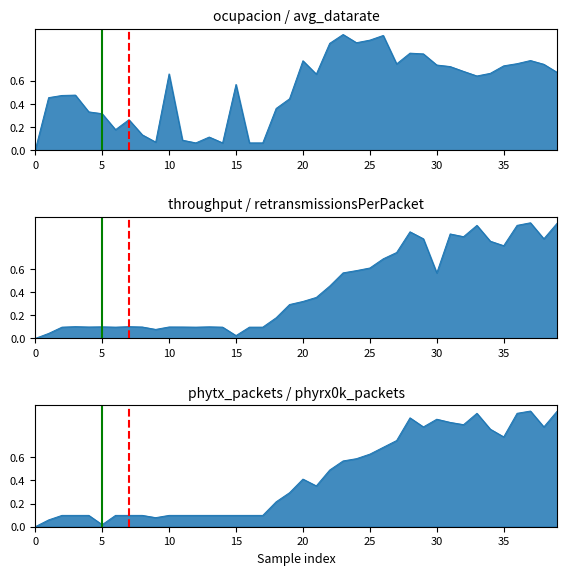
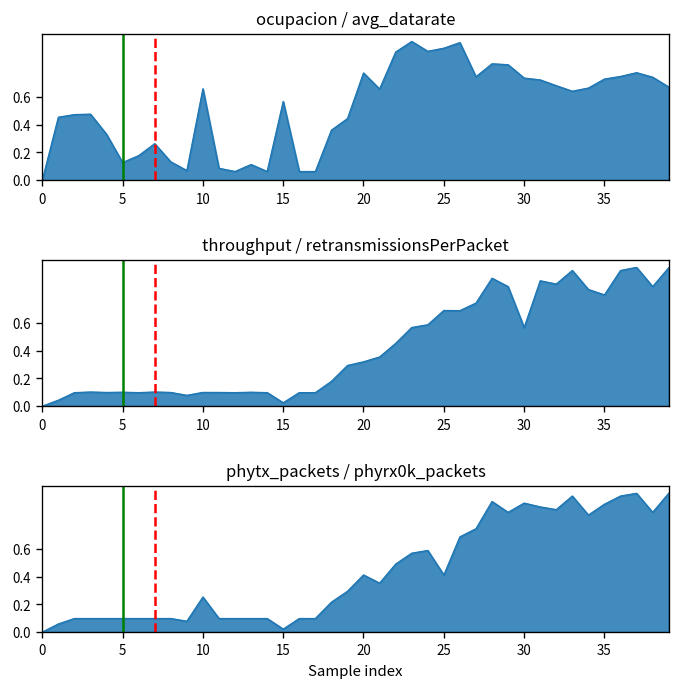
  {
    "ocupacion / avg_datarate": {
      "0": 0.00,
-     "5": 0.32,
+     "5": 0.13,
      "10": 0.66,
      "15": 0.57,
      "20": 0.77,
      "25": 0.95,
      "30": 0.74,
      "35": 0.73
    },
    "throughput / retransmissionsPerPacket": {
      "0": 0.00,
      "5": 0.10,
      "10": 0.10,
      "15": 0.02,
      "20": 0.32,
-     "25": 0.61,
+     "25": 0.69,
      "30": 0.57,
      "35": 0.80
    },
    "phytx_packets / phyrx0k_packets": {
      "0": 0.00,
-     "5": 0.02,
-     "10": 0.10,
-     "15": 0.10,
+     "5": 0.10,
+     "10": 0.25,
+     "15": 0.02,
      "20": 0.41,
-     "25": 0.63,
+     "25": 0.41,
      "30": 0.93,
-     "35": 0.78
+     "35": 0.92
    }
  }
